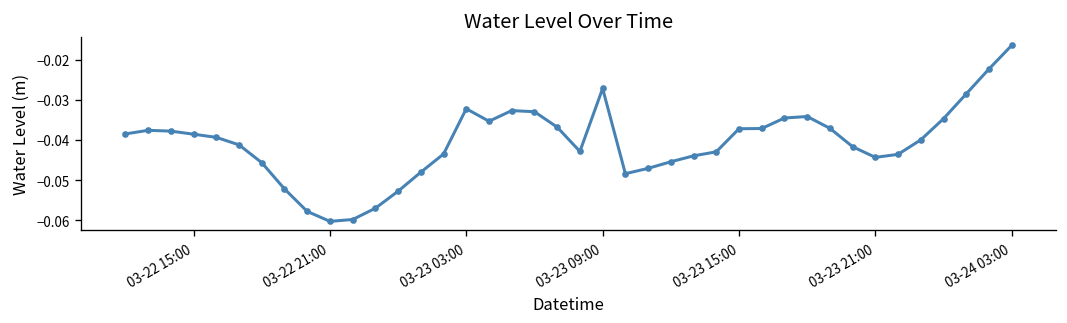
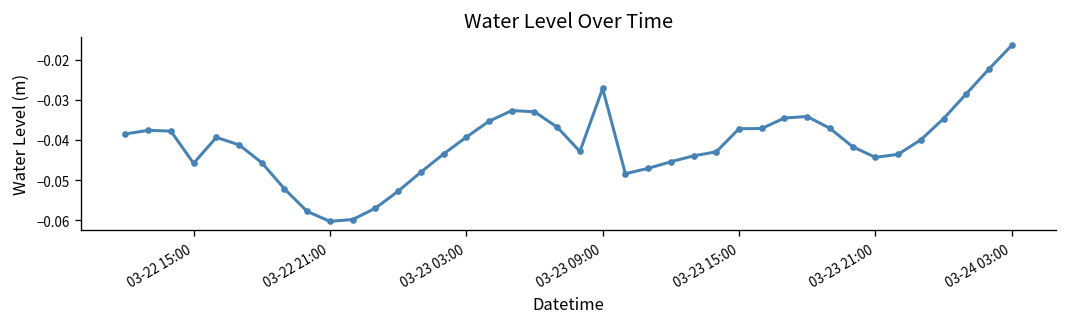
  {
-   "03-22 15:00": -0.039,
+   "03-22 15:00": -0.046,
    "03-22 21:00": -0.060,
-   "03-23 03:00": -0.032,
+   "03-23 03:00": -0.039,
    "03-23 09:00": -0.027,
    "03-23 15:00": -0.037,
    "03-23 21:00": -0.044,
    "03-24 03:00": -0.016
  }
